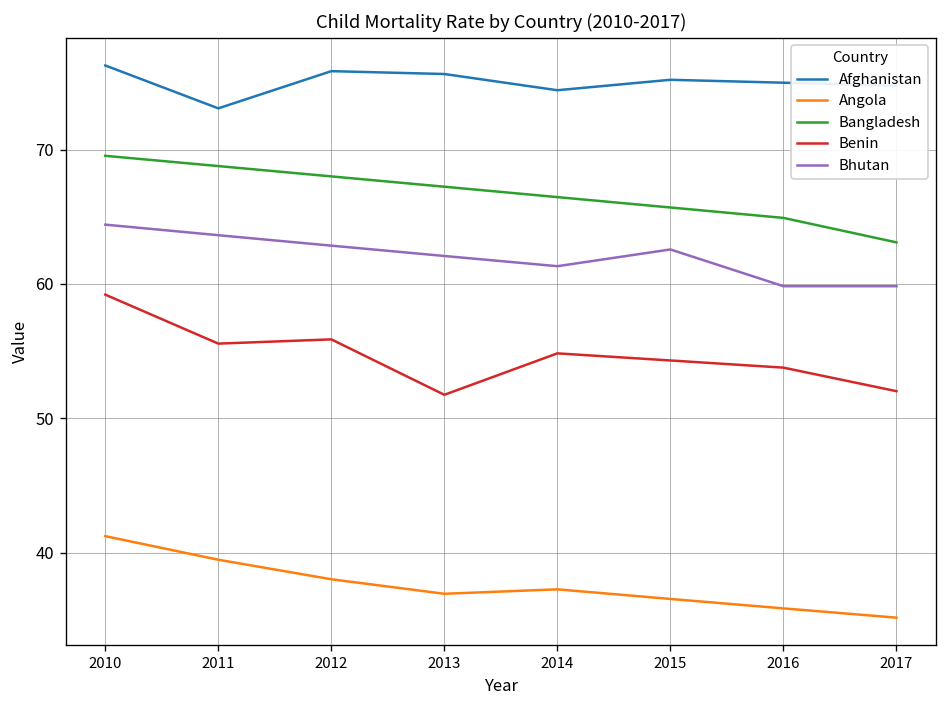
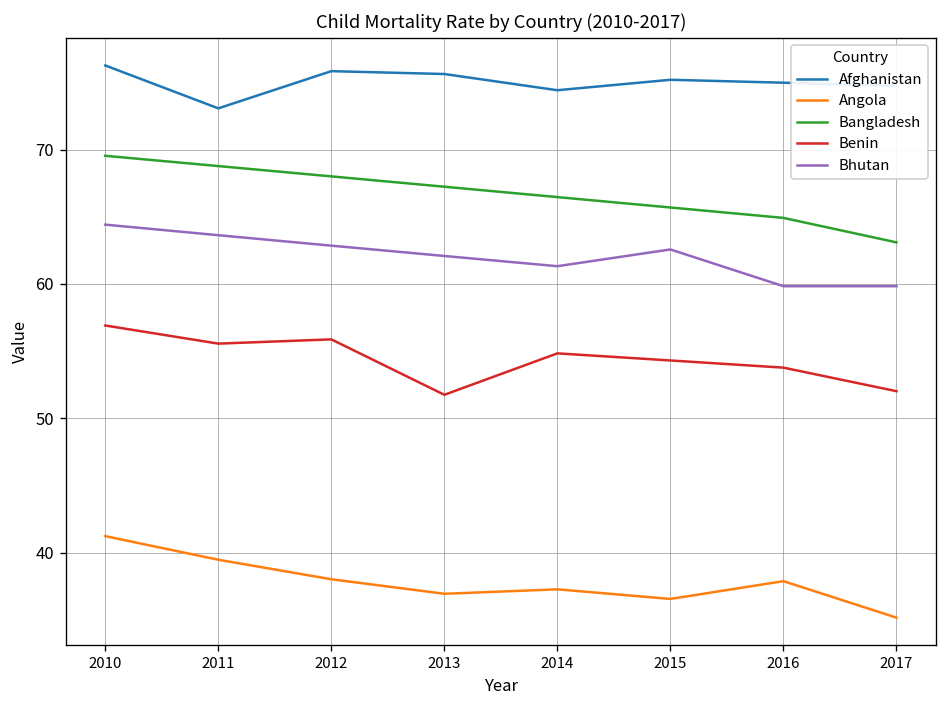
  {
    "Afghanistan": {
      "2010": 76.3,
      "2011": 73.1,
      "2012": 75.8,
      "2013": 75.6,
      "2014": 74.4,
      "2015": 75.2,
      "2016": 75.0
    },
    "Angola": {
      "2010": 41.2,
      "2011": 39.5,
      "2012": 38.0,
      "2013": 36.9,
      "2014": 37.3,
      "2015": 36.6,
-     "2016": 35.9,
+     "2016": 37.9,
      "2017": 35.2
    },
    "Bangladesh": {
      "2010": 69.5,
      "2011": 68.8,
      "2012": 68.0,
      "2013": 67.2,
      "2014": 66.5,
      "2015": 65.7,
      "2016": 64.9,
      "2017": 63.1
    },
    "Benin": {
-     "2010": 59.2,
+     "2010": 56.9,
      "2011": 55.6,
      "2012": 55.9,
      "2013": 51.8,
      "2014": 54.8,
      "2015": 54.3,
      "2016": 53.8,
      "2017": 52.0
    },
    "Bhutan": {
      "2010": 64.4,
      "2011": 63.6,
      "2012": 62.9,
      "2013": 62.1,
      "2014": 61.3,
      "2015": 62.6,
      "2016": 59.8,
      "2017": 59.8
    }
  }
